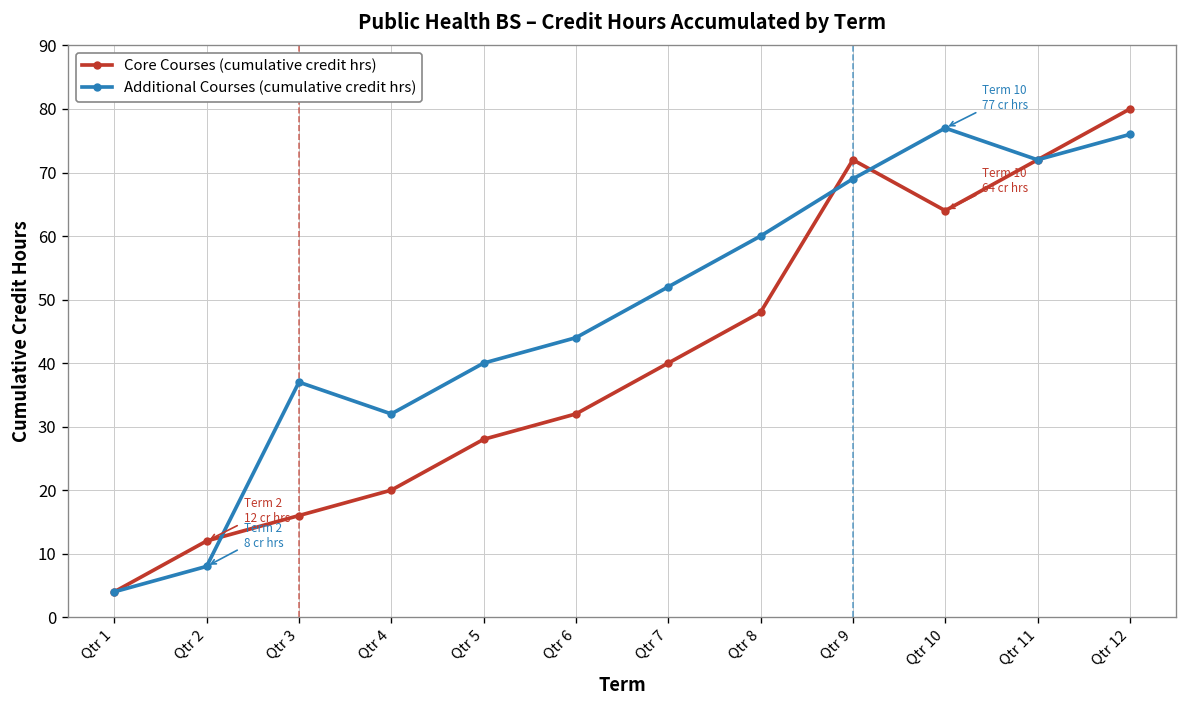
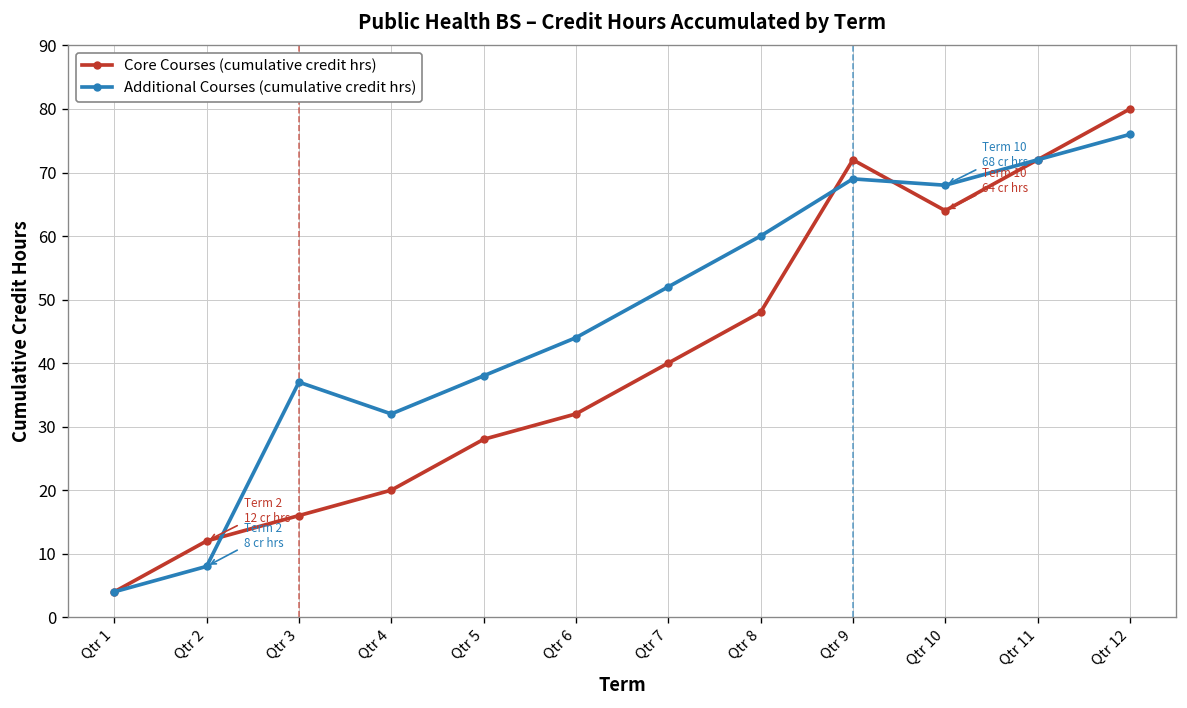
  {
    "Core Courses (cumulative credit hrs)": {
      "Qtr 3": 16,
      "Qtr 4": 20,
      "Qtr 5": 28,
      "Qtr 6": 32,
      "Qtr 7": 40,
      "Qtr 8": 48,
      "Qtr 9": 72,
      "Qtr 12": 80
    },
    "Additional Courses (cumulative credit hrs)": {
-     "Qtr 5": 40,
-     "Qtr 10": 77
+     "Qtr 5": 38,
+     "Qtr 10": 68
    }
  }
